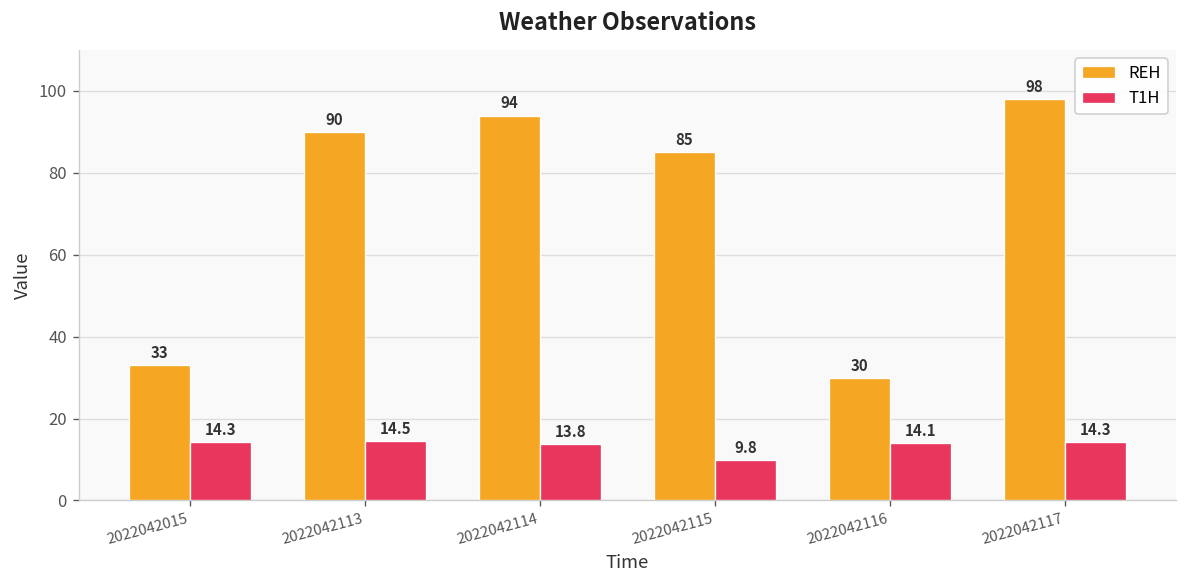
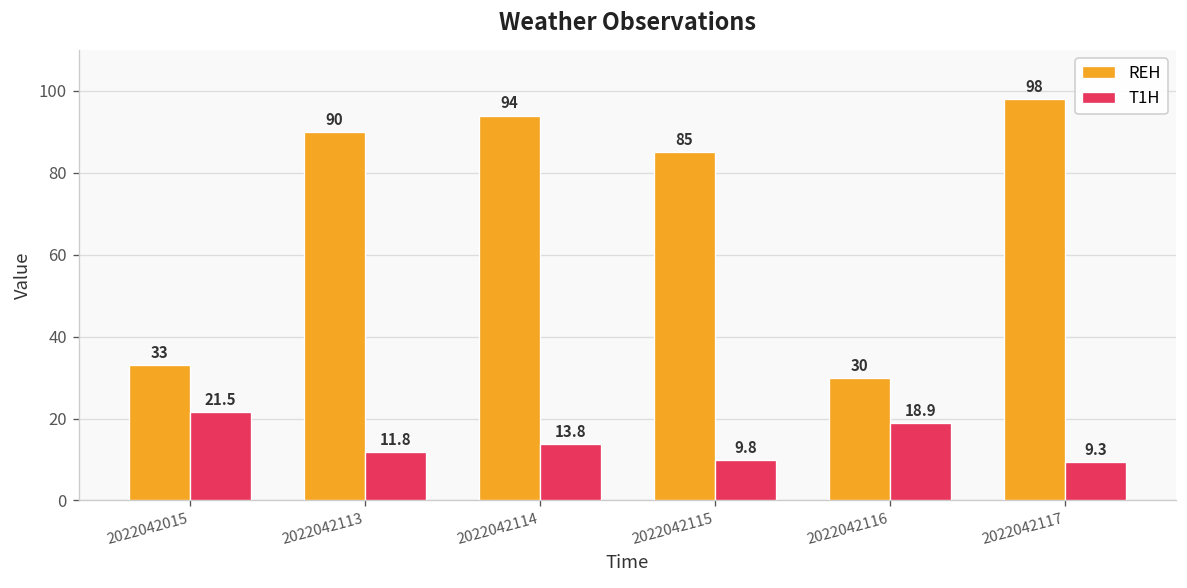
  {
    "REH": {
      "2022042015": 33,
      "2022042113": 90,
      "2022042114": 94,
      "2022042115": 85,
      "2022042116": 30,
      "2022042117": 98
    },
    "T1H": {
-     "2022042015": 14.3,
-     "2022042113": 14.5,
+     "2022042015": 21.5,
+     "2022042113": 11.8,
      "2022042114": 13.8,
      "2022042115": 9.8,
-     "2022042116": 14.1,
-     "2022042117": 14.3
+     "2022042116": 18.9,
+     "2022042117": 9.3
    }
  }
